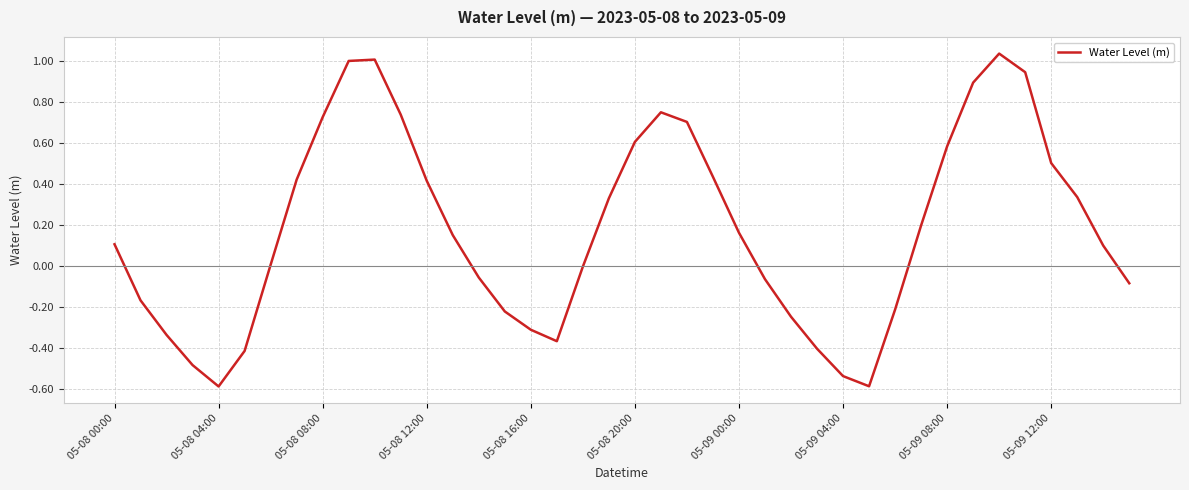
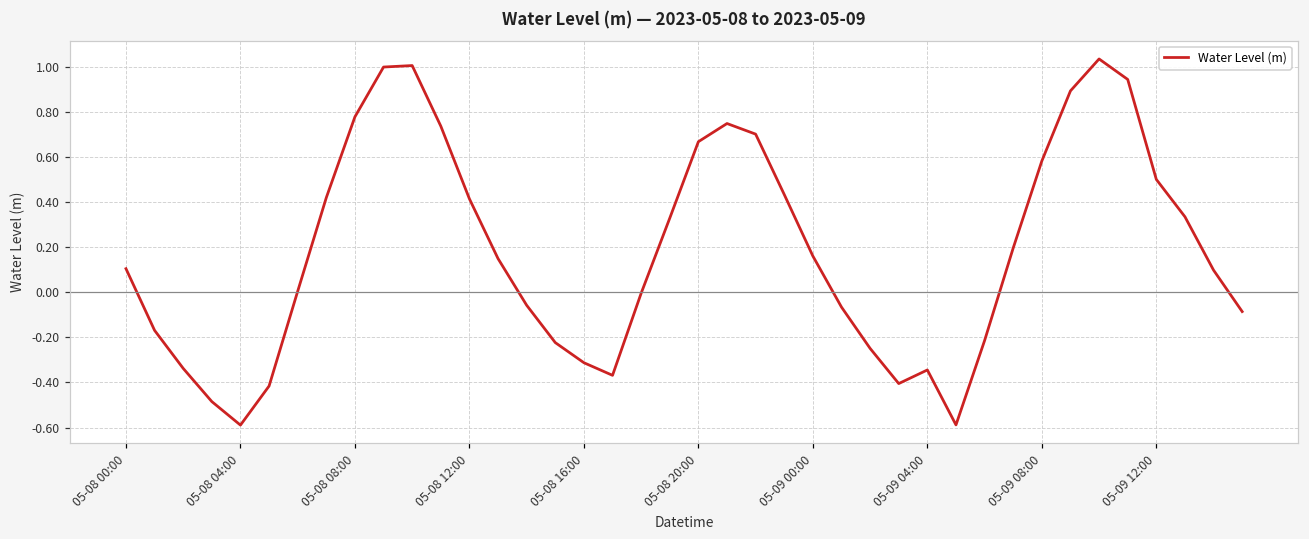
  {
    "05-08 00:00": 0.10,
    "05-08 04:00": -0.59,
-   "05-08 08:00": 0.72,
+   "05-08 08:00": 0.78,
    "05-08 12:00": 0.41,
    "05-08 16:00": -0.31,
-   "05-08 20:00": 0.60,
+   "05-08 20:00": 0.67,
    "05-09 00:00": 0.16,
-   "05-09 04:00": -0.54,
+   "05-09 04:00": -0.34,
    "05-09 08:00": 0.58,
    "05-09 12:00": 0.50
  }
